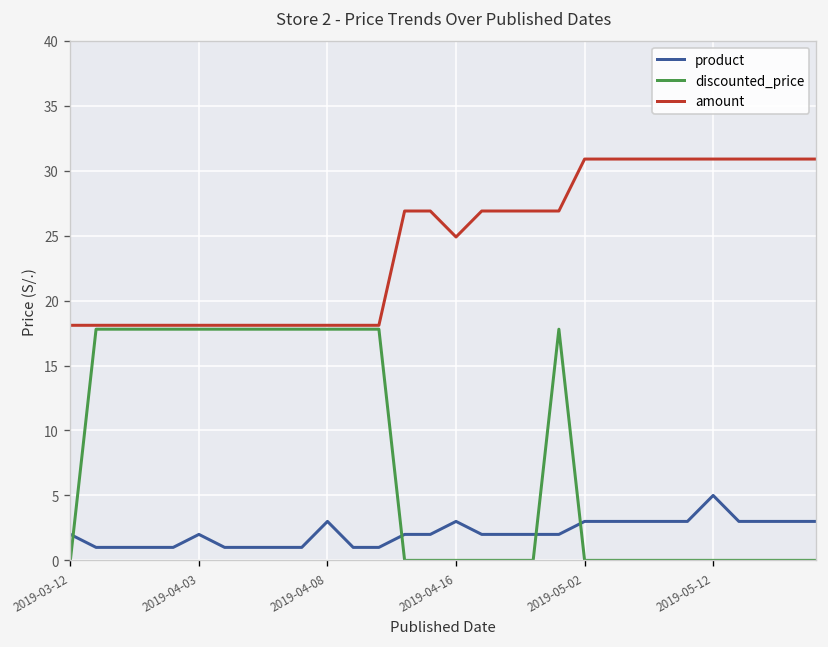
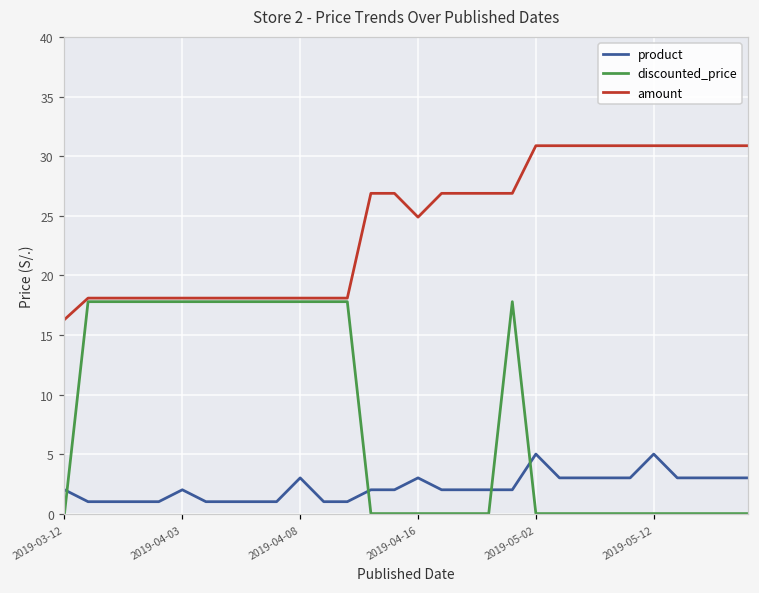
  {
    "product": {
      "2019-03-12": 2,
      "2019-04-03": 2,
      "2019-04-08": 3,
      "2019-04-16": 3,
-     "2019-05-02": 3,
+     "2019-05-02": 5,
      "2019-05-12": 5
    },
    "discounted_price": {
      "2019-03-12": 0.0,
      "2019-04-03": 17.8,
      "2019-04-08": 17.8,
      "2019-04-16": 0.0,
      "2019-05-02": 0.0,
      "2019-05-12": 0.0
    },
    "amount": {
-     "2019-03-12": 18.1,
+     "2019-03-12": 16.3,
      "2019-04-03": 18.1,
      "2019-04-08": 18.1,
      "2019-04-16": 24.9,
      "2019-05-02": 30.9,
      "2019-05-12": 30.9
    }
  }
